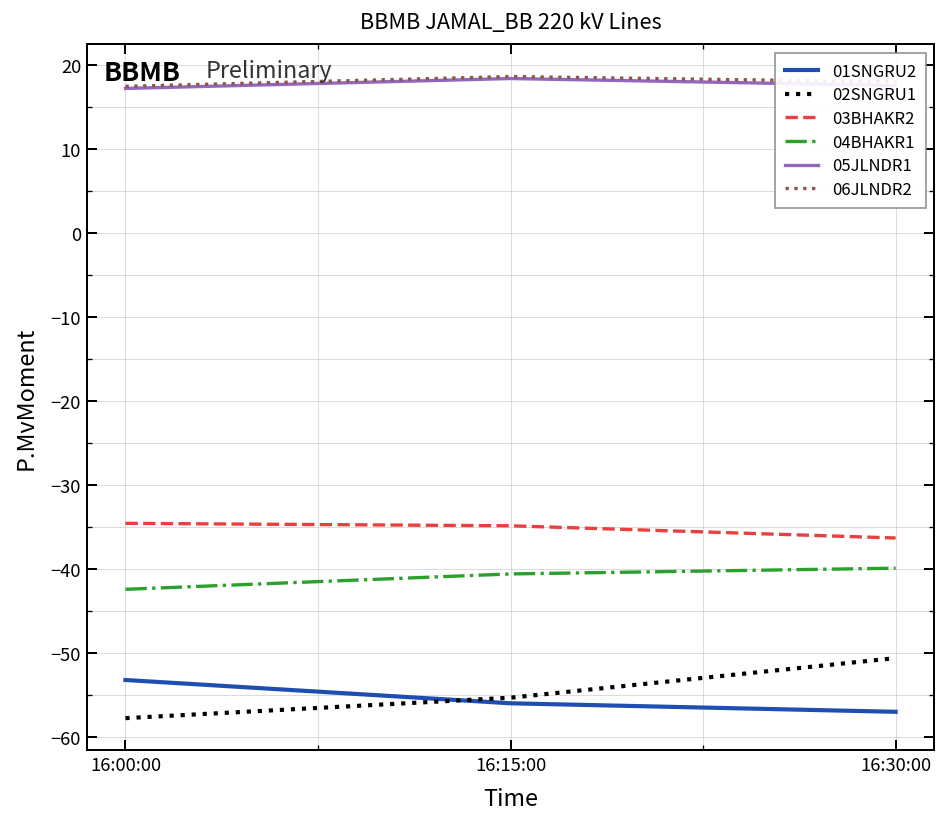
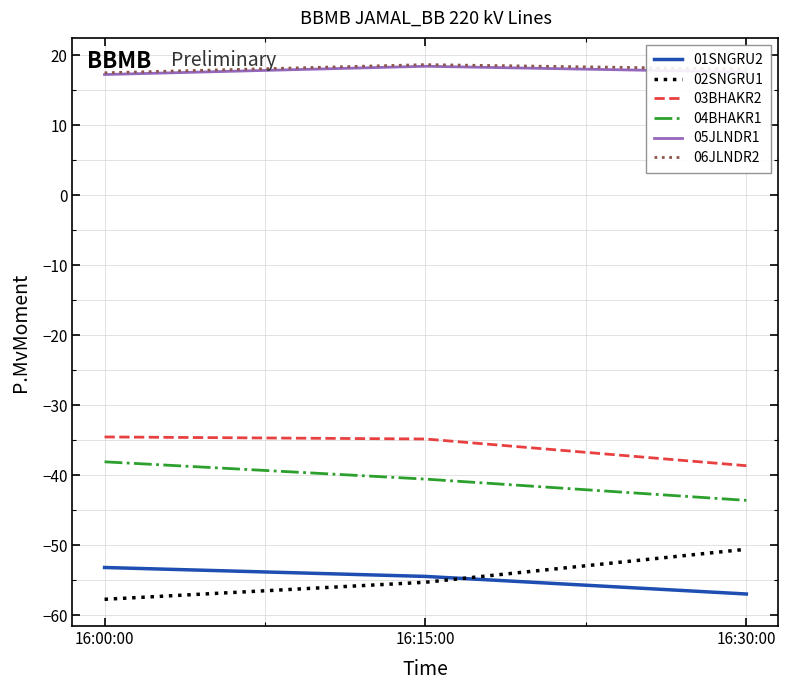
  {
    "01SNGRU2": {
      "16:00:00": -53,
-     "16:15:00": -56,
+     "16:15:00": -54,
      "16:30:00": -57
    },
    "02SNGRU1": {
      "16:00:00": -58,
      "16:15:00": -55,
      "16:30:00": -51
    },
    "03BHAKR2": {
      "16:00:00": -35,
      "16:15:00": -35,
-     "16:30:00": -36
+     "16:30:00": -39
    },
    "04BHAKR1": {
-     "16:00:00": -42,
+     "16:00:00": -38,
      "16:15:00": -41,
-     "16:30:00": -40
+     "16:30:00": -44
    }
  }
